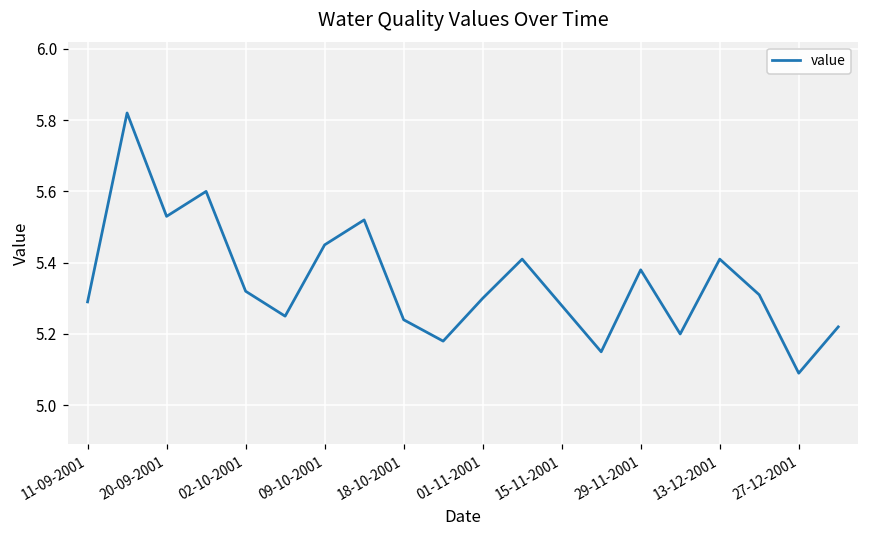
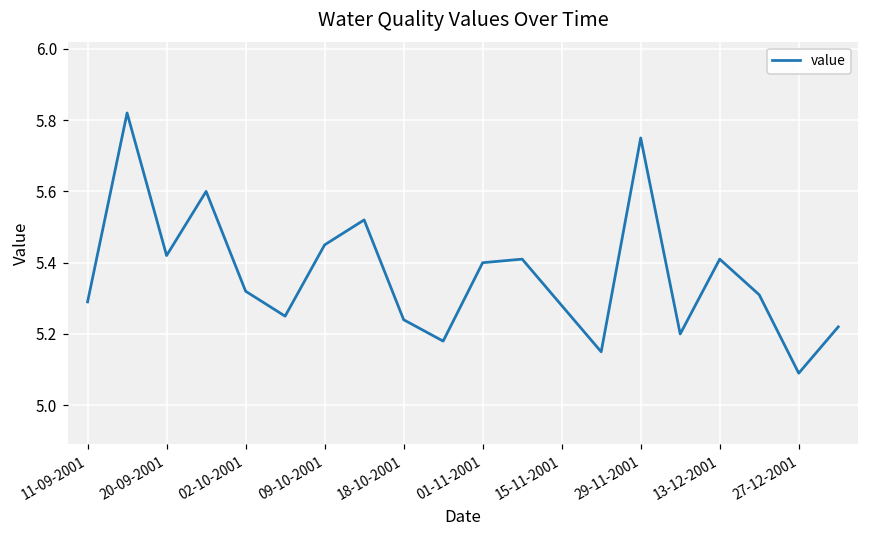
  {
    "11-09-2001": 5.29,
-   "20-09-2001": 5.53,
+   "20-09-2001": 5.42,
    "02-10-2001": 5.32,
    "09-10-2001": 5.45,
    "18-10-2001": 5.24,
-   "01-11-2001": 5.3,
+   "01-11-2001": 5.4,
    "15-11-2001": 5.28,
-   "29-11-2001": 5.38,
+   "29-11-2001": 5.75,
    "13-12-2001": 5.41,
    "27-12-2001": 5.09
  }
